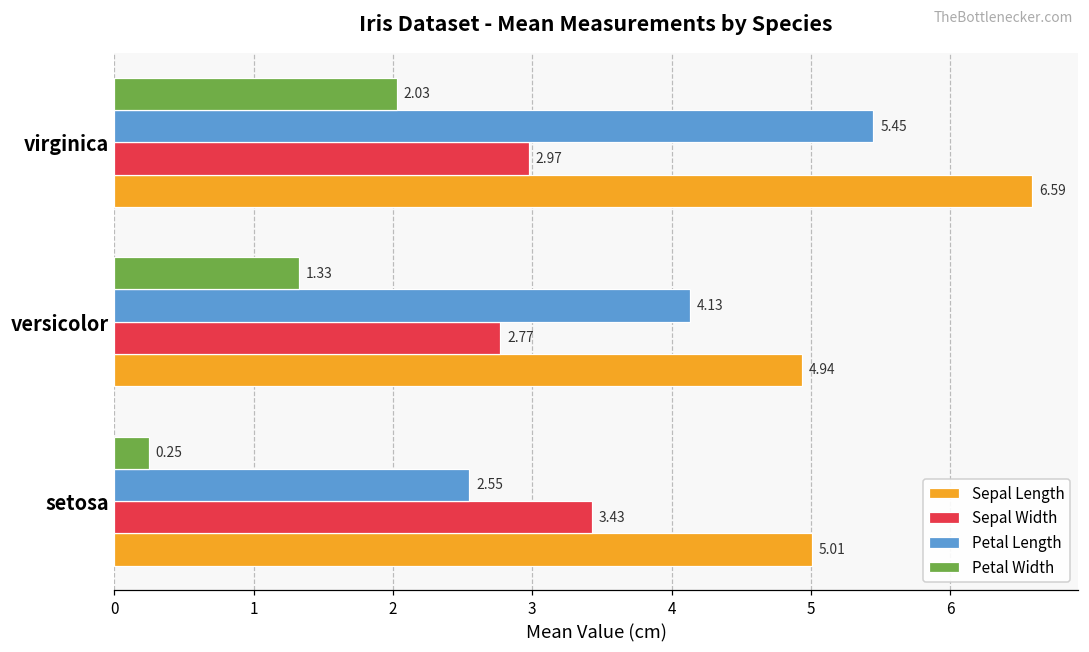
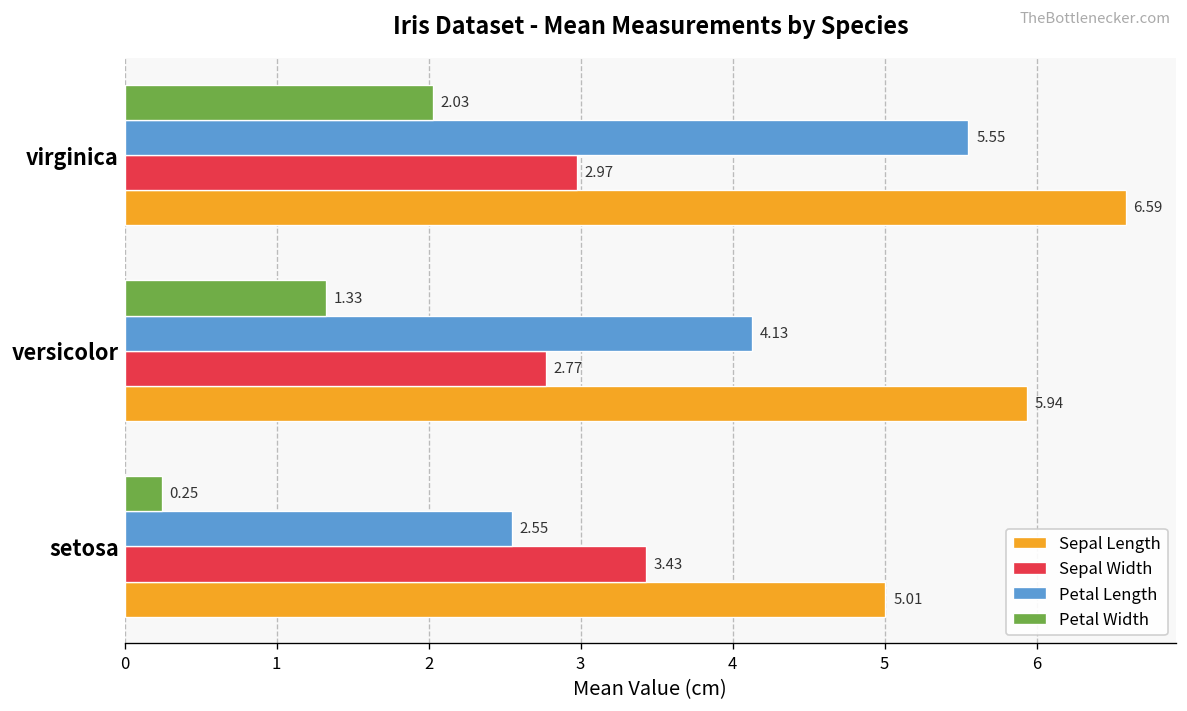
  {
    "Sepal Length": {
      "virginica": 6.59,
-     "versicolor": 4.94,
+     "versicolor": 5.94,
      "setosa": 5.01
    },
    "Sepal Width": {
      "virginica": 2.97,
      "versicolor": 2.77,
      "setosa": 3.43
    },
    "Petal Length": {
-     "virginica": 5.45,
+     "virginica": 5.55,
      "versicolor": 4.13,
      "setosa": 2.55
    },
    "Petal Width": {
      "virginica": 2.03,
      "versicolor": 1.33,
      "setosa": 0.25
    }
  }
